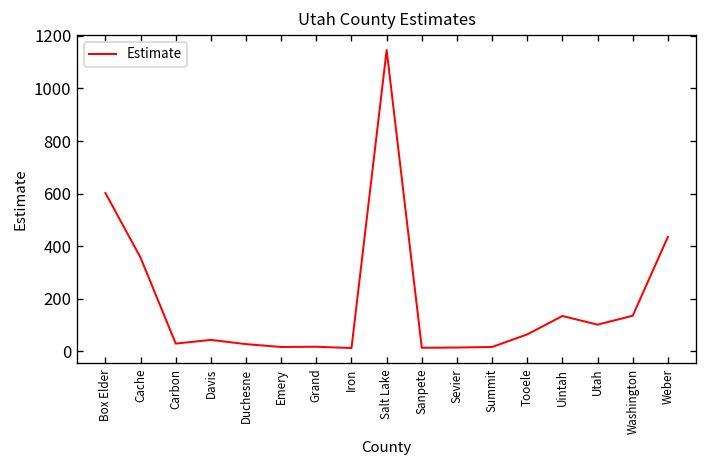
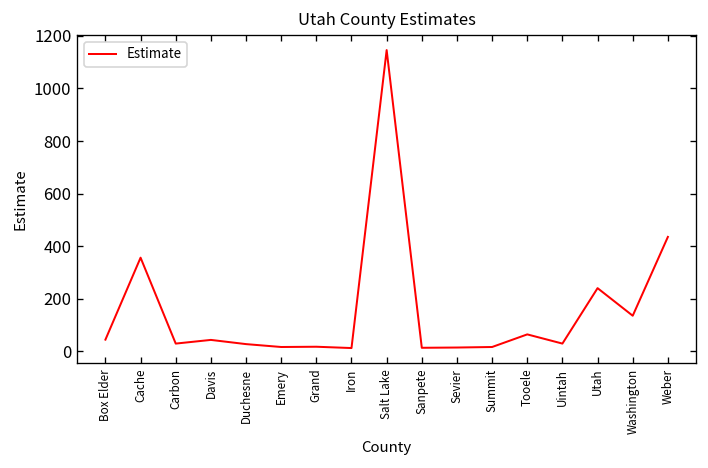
  {
-   "Box Elder": 600,
+   "Box Elder": 40,
    "Cache": 360,
    "Carbon": 30,
    "Davis": 40,
    "Duchesne": 30,
    "Emery": 20,
    "Grand": 20,
    "Iron": 10,
    "Salt Lake": 1150,
    "Sanpete": 10,
    "Sevier": 10,
    "Summit": 20,
    "Tooele": 60,
-   "Uintah": 130,
-   "Utah": 100,
+   "Uintah": 30,
+   "Utah": 240,
    "Washington": 140,
    "Weber": 440
  }
